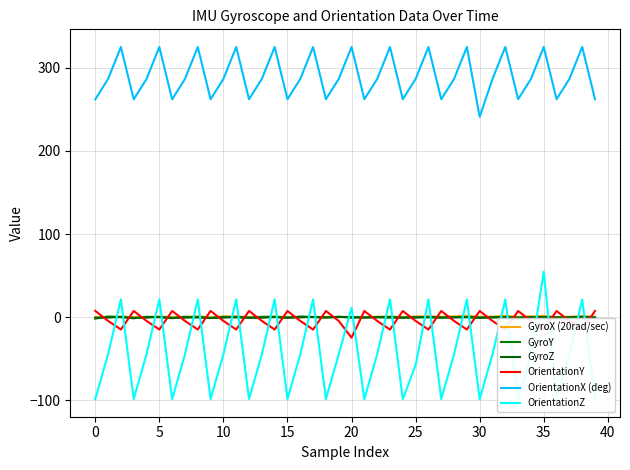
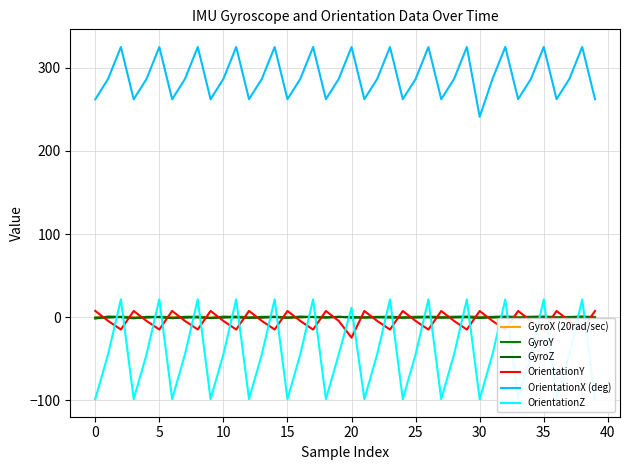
  {
    "OrientationY": {
      "0": 10,
      "5": -10,
      "10": 0,
      "15": 10,
      "20": -20,
      "25": 0,
      "30": 10
    },
    "OrientationX (deg)": {
      "0": 260,
      "5": 320,
      "10": 290,
      "15": 260,
      "20": 320,
      "25": 290,
      "30": 240,
      "35": 320
    },
    "OrientationZ": {
      "0": -100,
      "5": 20,
      "10": -40,
      "15": -100,
      "20": 10,
-     "25": -60,
+     "25": -40,
      "30": -100,
-     "35": 50
+     "35": 20
    }
  }
